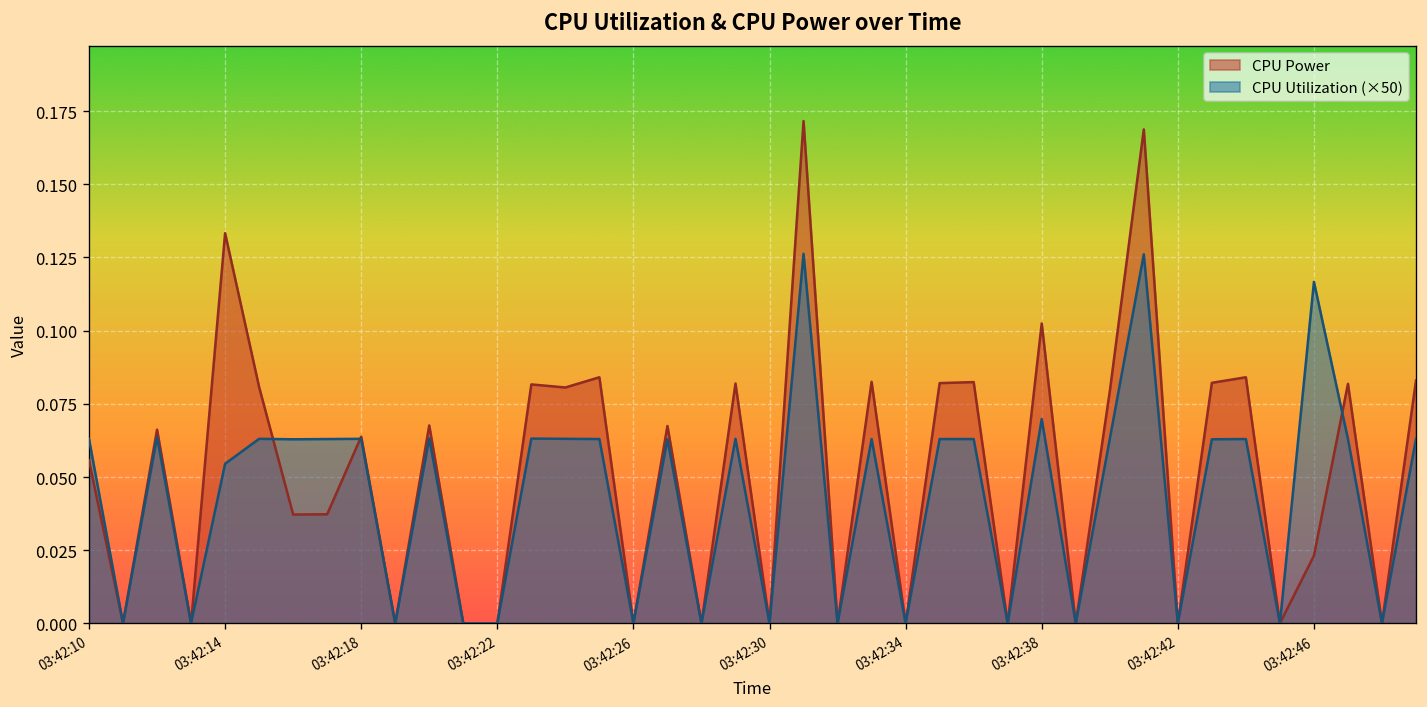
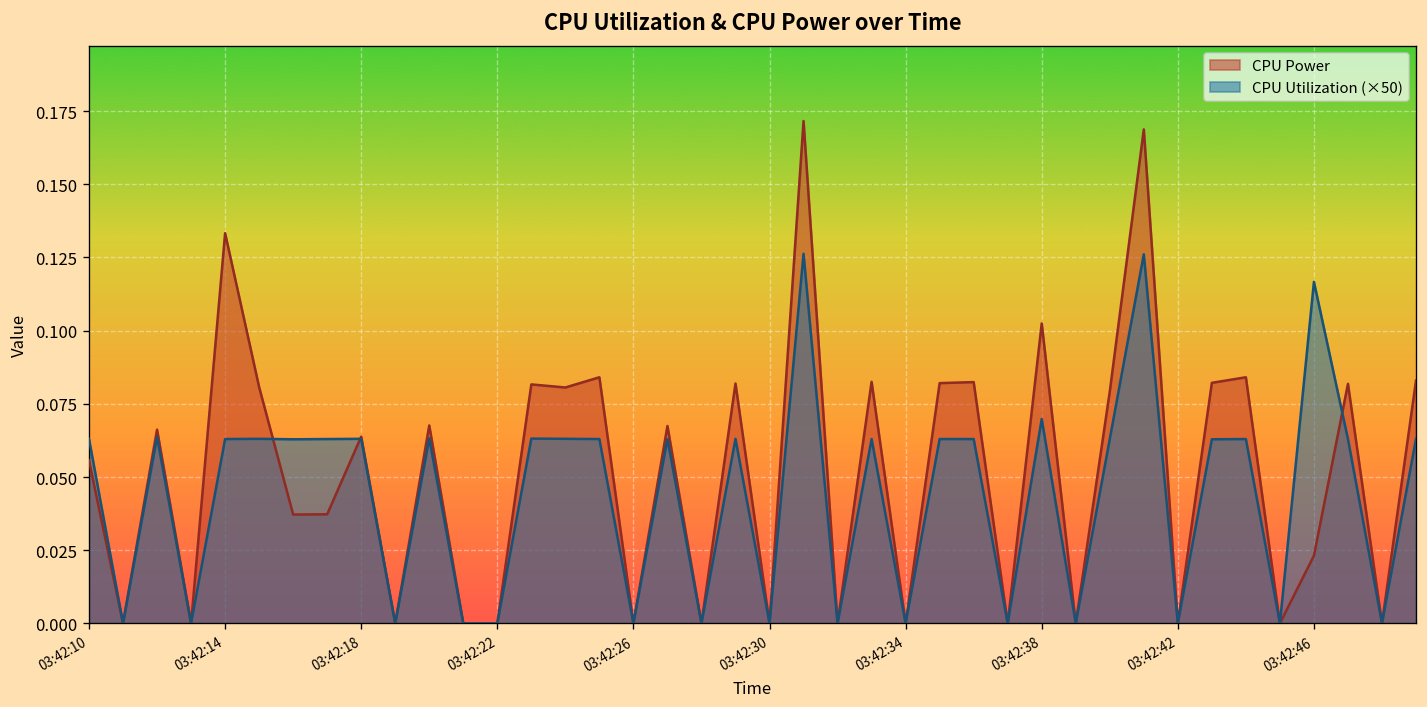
  {
    "CPU Power": {
      "03:42:10": 0.056,
      "03:42:14": 0.133,
      "03:42:38": 0.102,
      "03:42:46": 0.023
    },
    "CPU Utilization (×50)": {
      "03:42:10": 0.063,
-     "03:42:14": 0.055,
+     "03:42:14": 0.063,
      "03:42:38": 0.070,
      "03:42:46": 0.117
    }
  }
